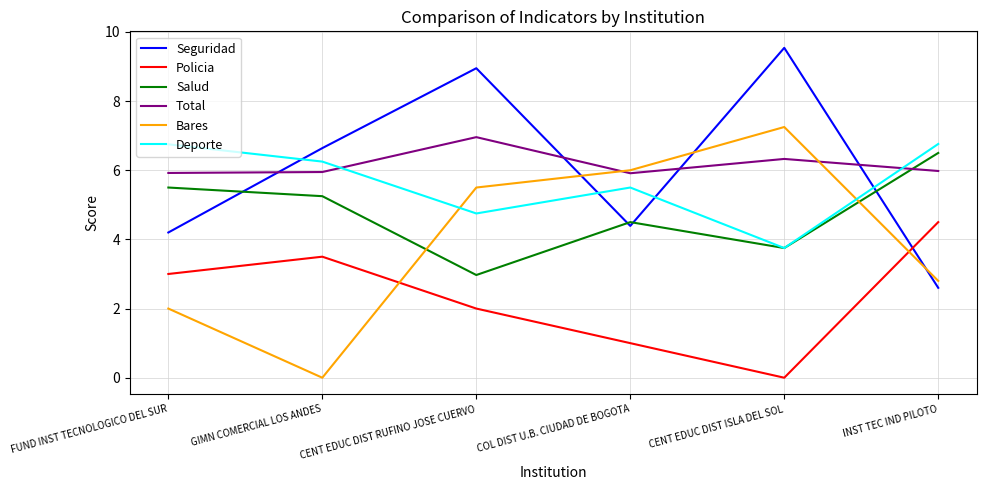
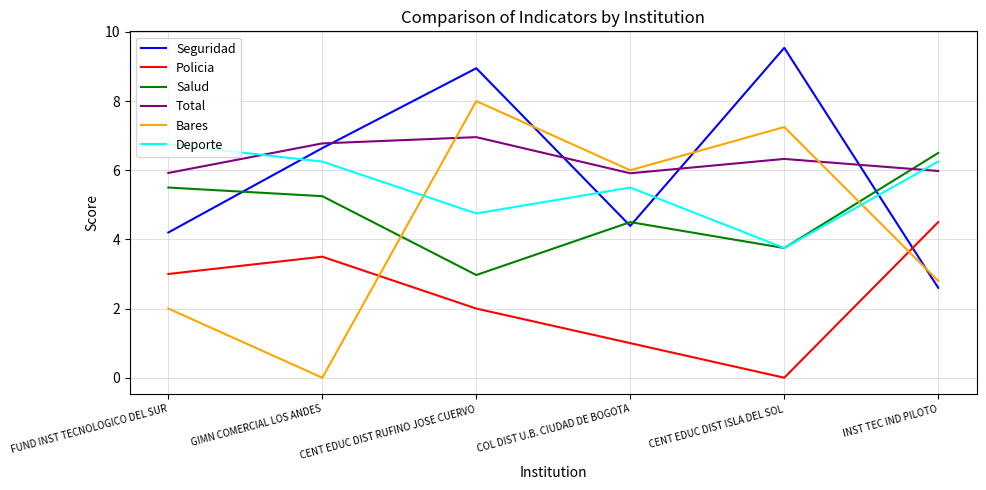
  {
    "Seguridad": {
      "FUND INST TECNOLOGICO DEL SUR": 4.2,
      "GIMN COMERCIAL LOS ANDES": 6.6,
      "CENT EDUC DIST RUFINO JOSE CUERVO": 9.0,
      "COL DIST U.B. CIUDAD DE BOGOTA": 4.4,
      "CENT EDUC DIST ISLA DEL SOL": 9.5,
      "INST TEC IND PILOTO": 2.6
    },
    "Policia": {
      "FUND INST TECNOLOGICO DEL SUR": 3.0,
      "GIMN COMERCIAL LOS ANDES": 3.5,
      "CENT EDUC DIST RUFINO JOSE CUERVO": 2.0,
      "COL DIST U.B. CIUDAD DE BOGOTA": 1.0,
      "CENT EDUC DIST ISLA DEL SOL": 0.0,
      "INST TEC IND PILOTO": 4.5
    },
    "Salud": {
      "FUND INST TECNOLOGICO DEL SUR": 5.5,
      "GIMN COMERCIAL LOS ANDES": 5.3,
      "CENT EDUC DIST RUFINO JOSE CUERVO": 3.0,
      "COL DIST U.B. CIUDAD DE BOGOTA": 4.5,
      "INST TEC IND PILOTO": 6.5
    },
    "Total": {
      "FUND INST TECNOLOGICO DEL SUR": 5.9,
-     "GIMN COMERCIAL LOS ANDES": 5.9,
+     "GIMN COMERCIAL LOS ANDES": 6.8,
      "CENT EDUC DIST RUFINO JOSE CUERVO": 7.0,
      "COL DIST U.B. CIUDAD DE BOGOTA": 5.9,
      "CENT EDUC DIST ISLA DEL SOL": 6.3,
      "INST TEC IND PILOTO": 6.0
    },
    "Bares": {
      "FUND INST TECNOLOGICO DEL SUR": 2.0,
      "GIMN COMERCIAL LOS ANDES": 0.0,
-     "CENT EDUC DIST RUFINO JOSE CUERVO": 5.5,
+     "CENT EDUC DIST RUFINO JOSE CUERVO": 8.0,
      "COL DIST U.B. CIUDAD DE BOGOTA": 6.0,
      "CENT EDUC DIST ISLA DEL SOL": 7.3,
      "INST TEC IND PILOTO": 2.8
    },
    "Deporte": {
      "GIMN COMERCIAL LOS ANDES": 6.3,
      "CENT EDUC DIST RUFINO JOSE CUERVO": 4.8,
      "COL DIST U.B. CIUDAD DE BOGOTA": 5.5,
-     "INST TEC IND PILOTO": 6.8
+     "INST TEC IND PILOTO": 6.3
    }
  }
